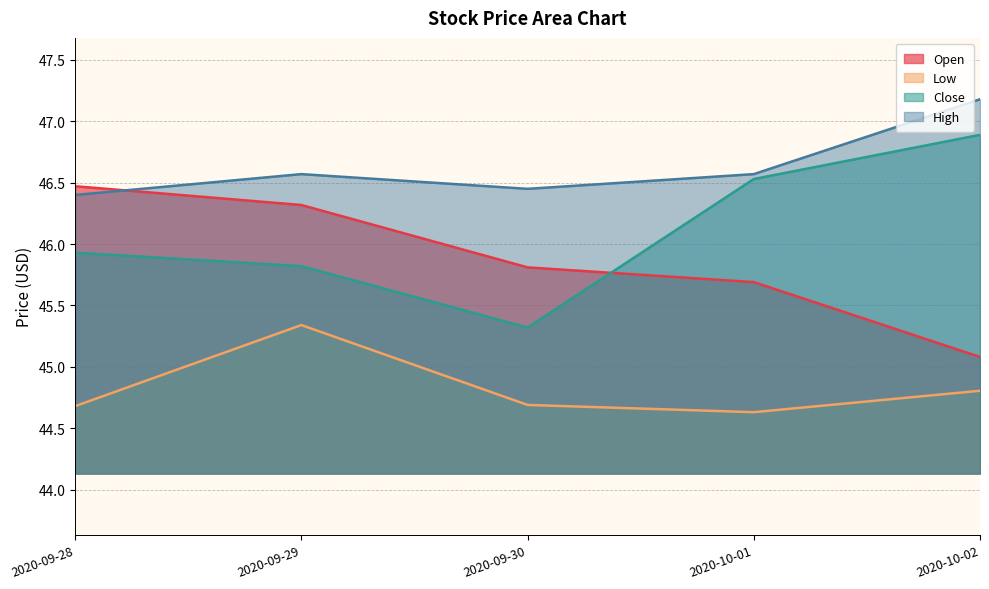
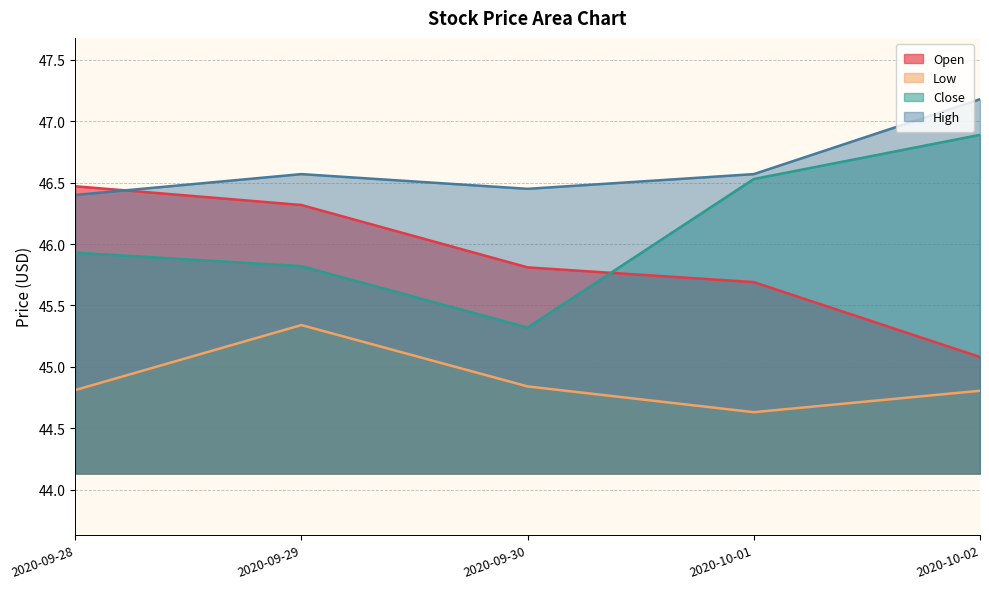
  {
    "Open": {
      "2020-09-28": 46.47,
      "2020-09-29": 46.32,
      "2020-09-30": 45.81,
      "2020-10-01": 45.69,
      "2020-10-02": 45.08
    },
    "Low": {
-     "2020-09-28": 44.68,
+     "2020-09-28": 44.81,
      "2020-09-29": 45.34,
-     "2020-09-30": 44.69,
+     "2020-09-30": 44.84,
      "2020-10-01": 44.63,
      "2020-10-02": 44.80
    }
  }
